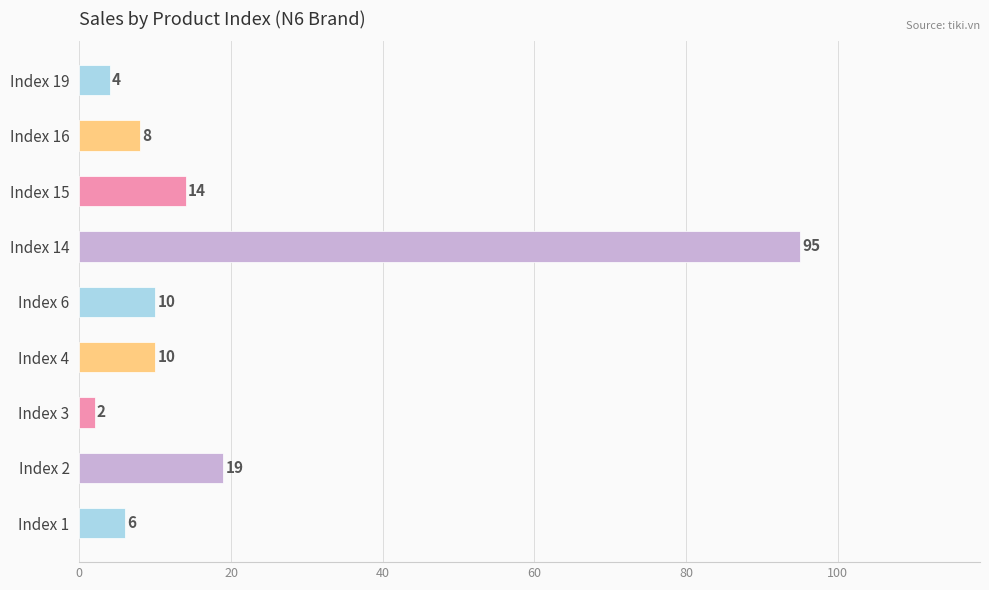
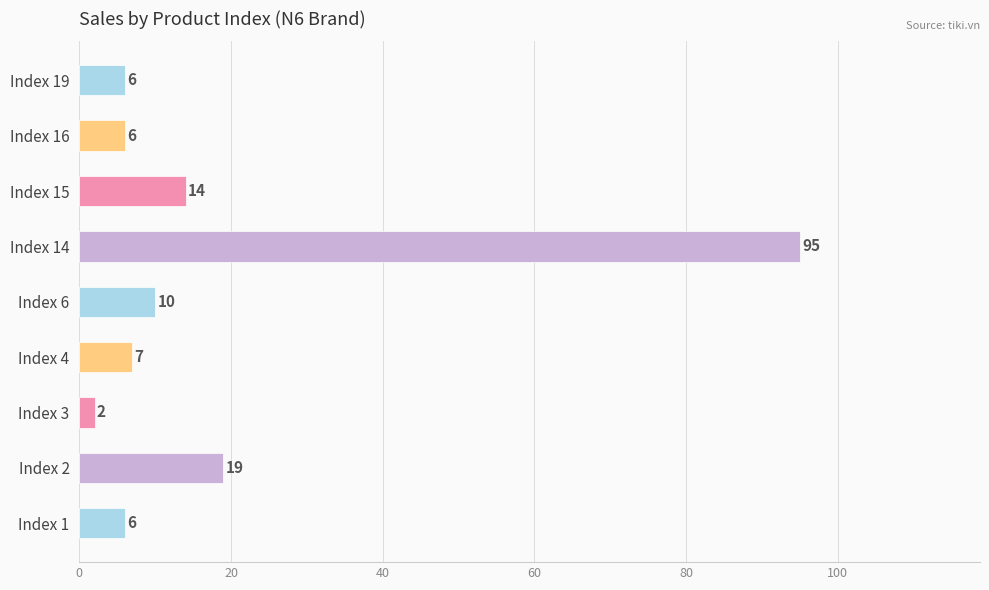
  {
-   "Index 19": 4,
-   "Index 16": 8,
+   "Index 19": 6,
+   "Index 16": 6,
    "Index 15": 14,
    "Index 14": 95,
    "Index 6": 10,
-   "Index 4": 10,
+   "Index 4": 7,
    "Index 3": 2,
    "Index 2": 19,
    "Index 1": 6
  }
